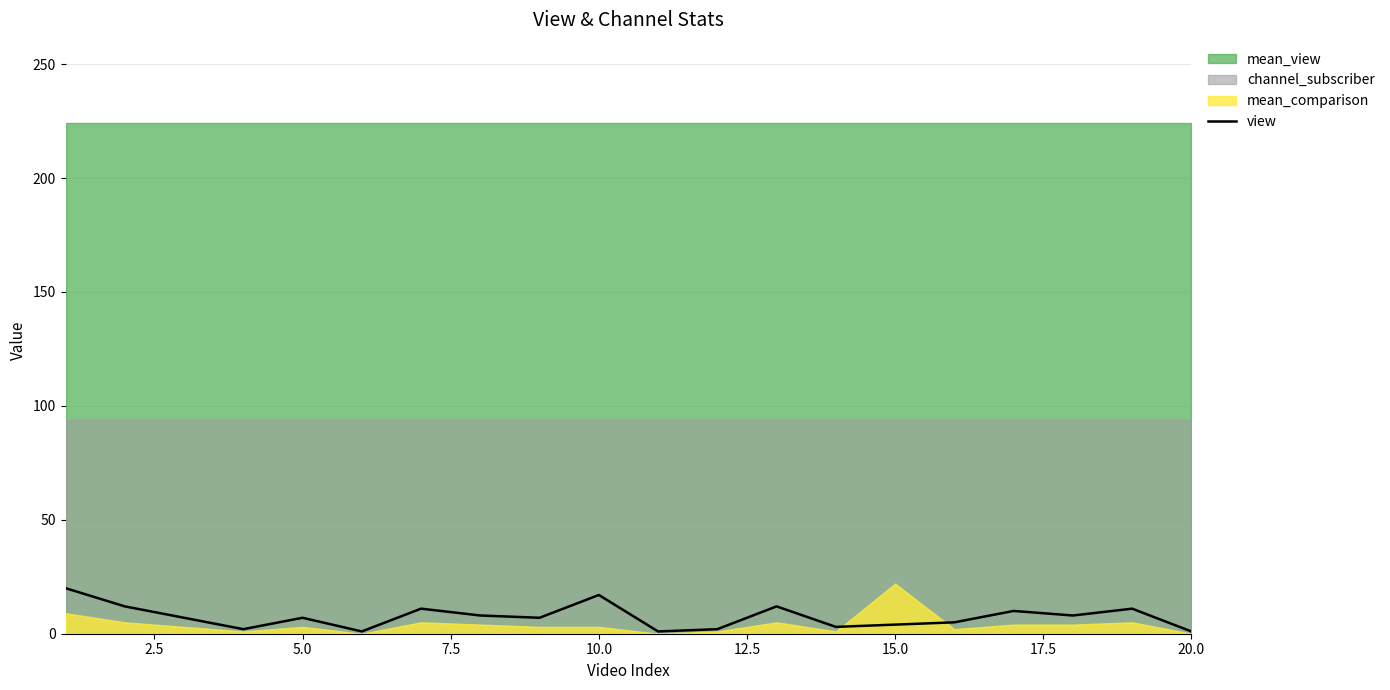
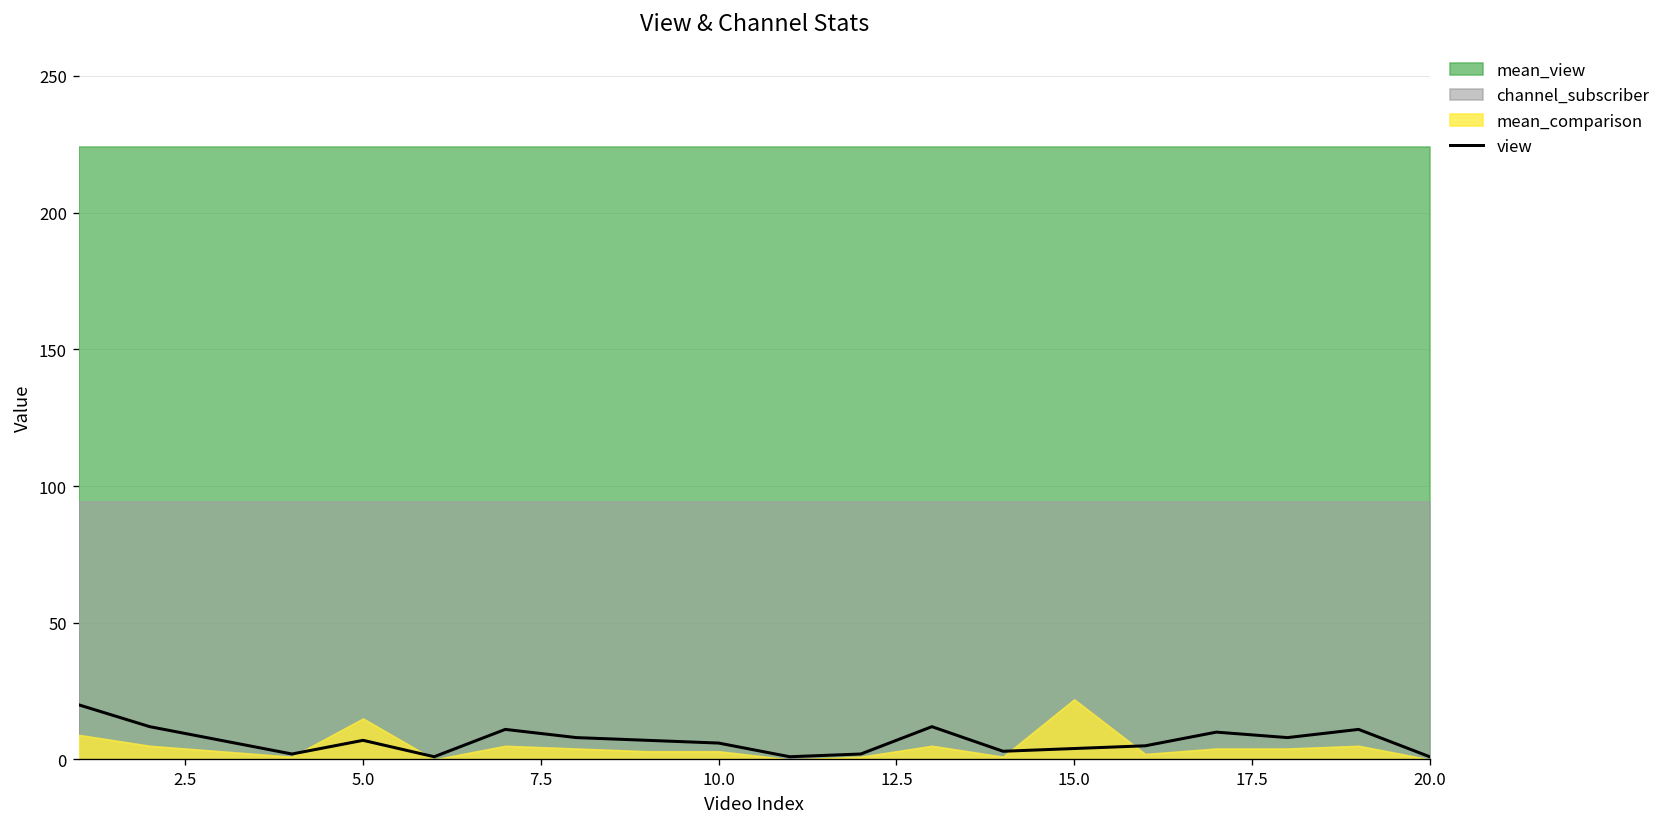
  {
    "view": {
      "5.0": 7,
-     "10.0": 17,
+     "10.0": 6,
      "15.0": 4
    },
    "mean_view": {
      "5.0": 224,
      "10.0": 224,
      "15.0": 224,
      "20.0": 224
    },
    "channel_subscriber": {
      "5.0": 94,
      "10.0": 94,
      "15.0": 94,
      "20.0": 94
    },
    "mean_comparison": {
-     "5.0": 3,
+     "5.0": 15,
      "10.0": 3,
      "15.0": 22
    }
  }
